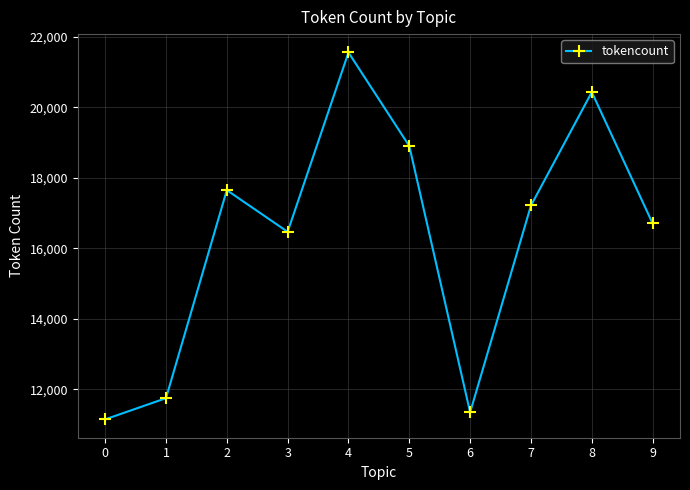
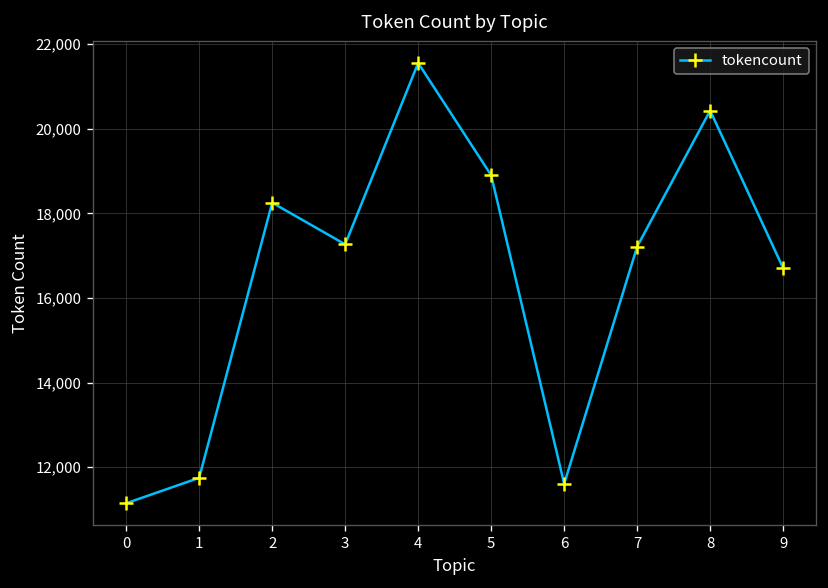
  {
    "0": "11,100",
    "1": "11,700",
-   "2": "17,700",
-   "3": "16,500",
+   "2": "18,300",
+   "3": "17,300",
    "4": "21,600",
    "5": "18,900",
-   "6": "11,300",
+   "6": "11,600",
    "7": "17,200",
    "8": "20,400",
    "9": "16,700"
  }
